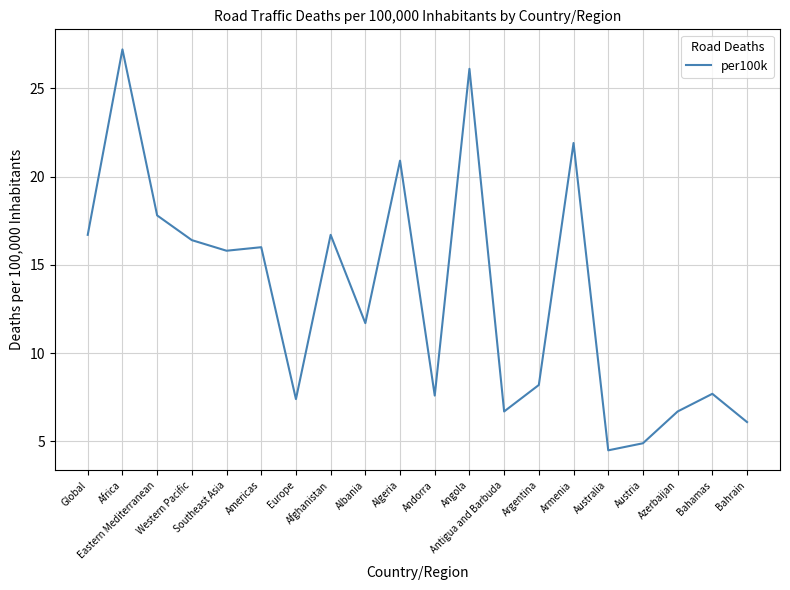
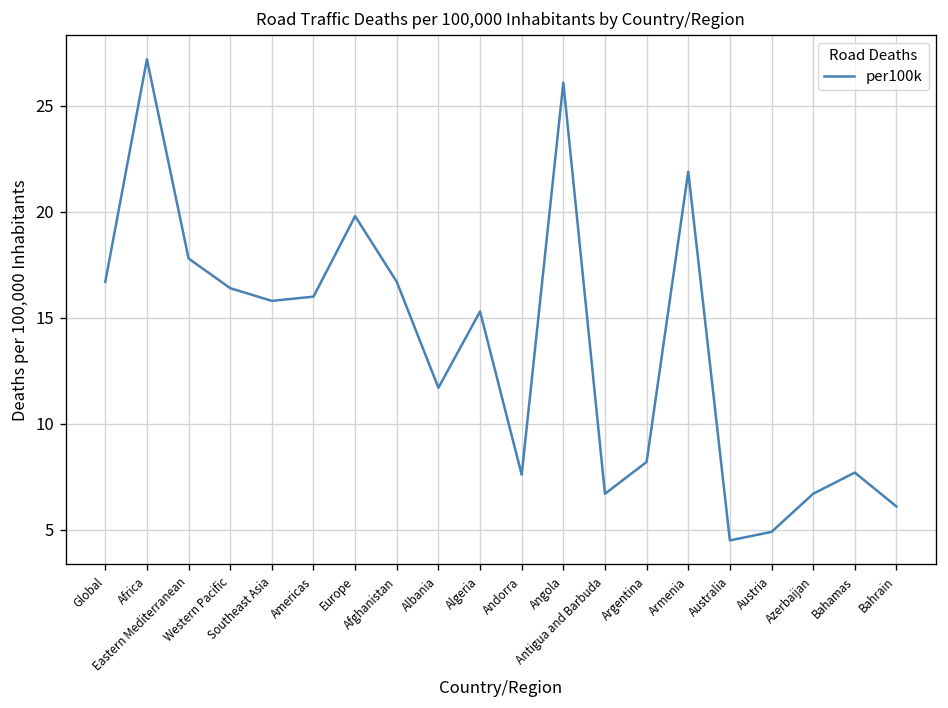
  {
    "Global": 16.7,
    "Africa": 27.2,
    "Eastern Mediterranean": 17.8,
    "Western Pacific": 16.4,
    "Southeast Asia": 15.8,
    "Americas": 16.0,
-   "Europe": 7.4,
+   "Europe": 19.8,
    "Afghanistan": 16.7,
    "Albania": 11.7,
-   "Algeria": 20.9,
+   "Algeria": 15.3,
    "Andorra": 7.6,
    "Angola": 26.1,
    "Antigua and Barbuda": 6.7,
    "Argentina": 8.2,
    "Armenia": 21.9,
    "Australia": 4.5,
    "Austria": 4.9,
    "Azerbaijan": 6.7,
    "Bahamas": 7.7,
    "Bahrain": 6.1
  }
